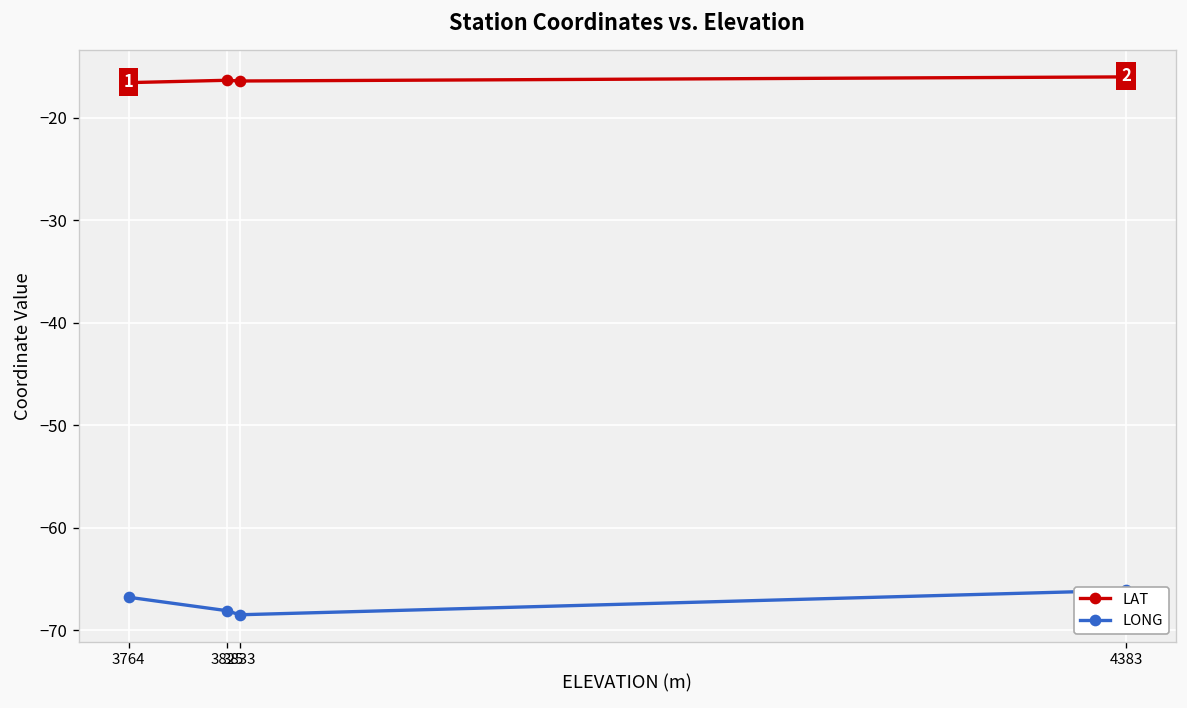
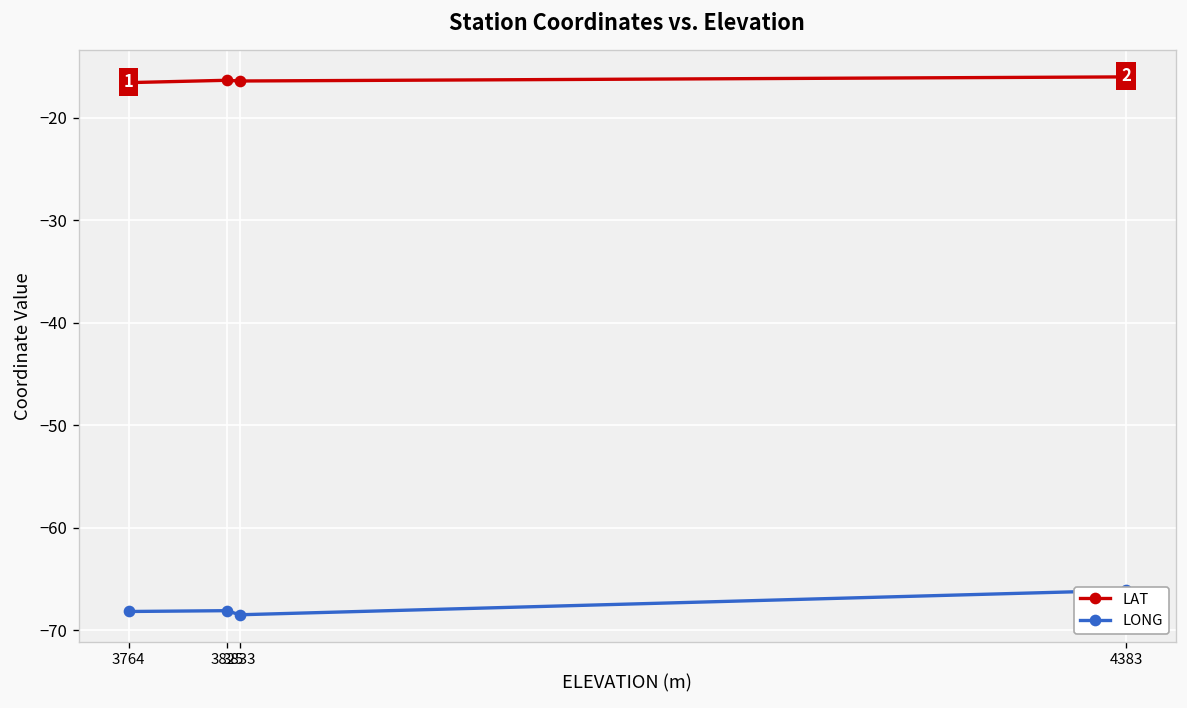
  {
    "LONG": {
-     "3764": -67
+     "3764": -68
    }
  }
